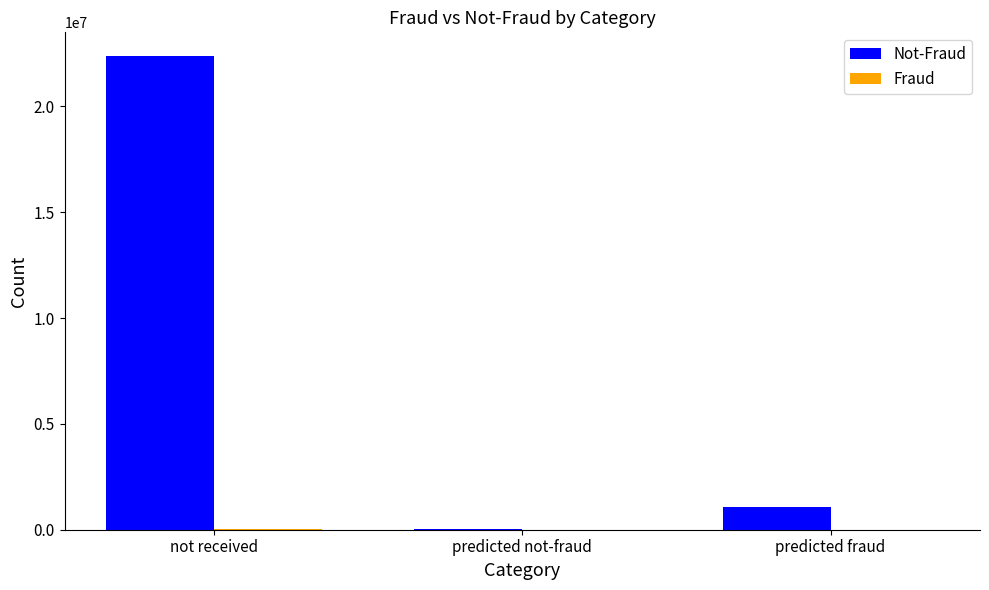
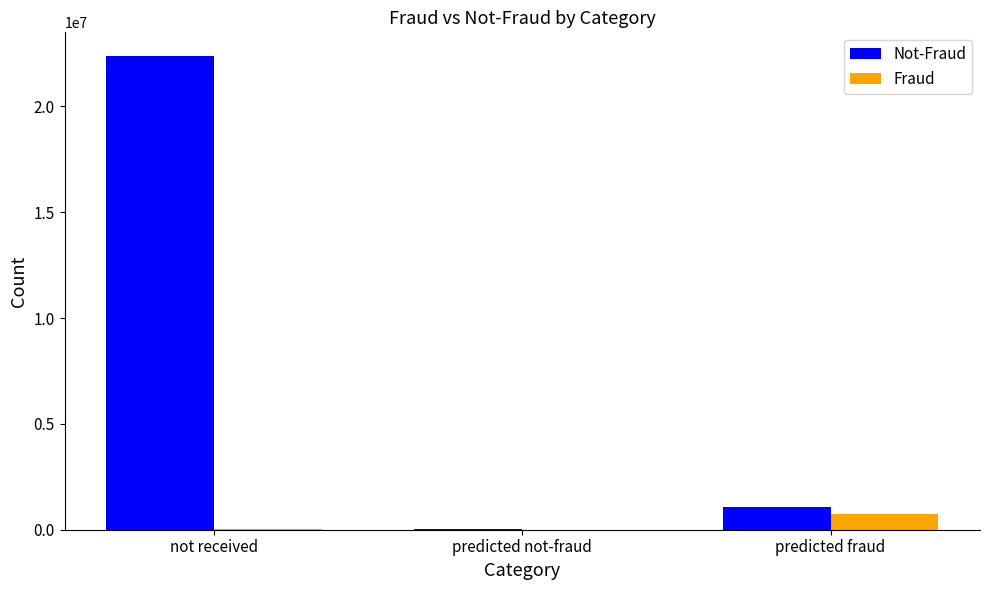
  {
    "Not-Fraud": {
      "not received": 22400000,
      "predicted fraud": 1100000
    },
    "Fraud": {
-     "predicted fraud": 0
+     "predicted fraud": 700000
    }
  }
